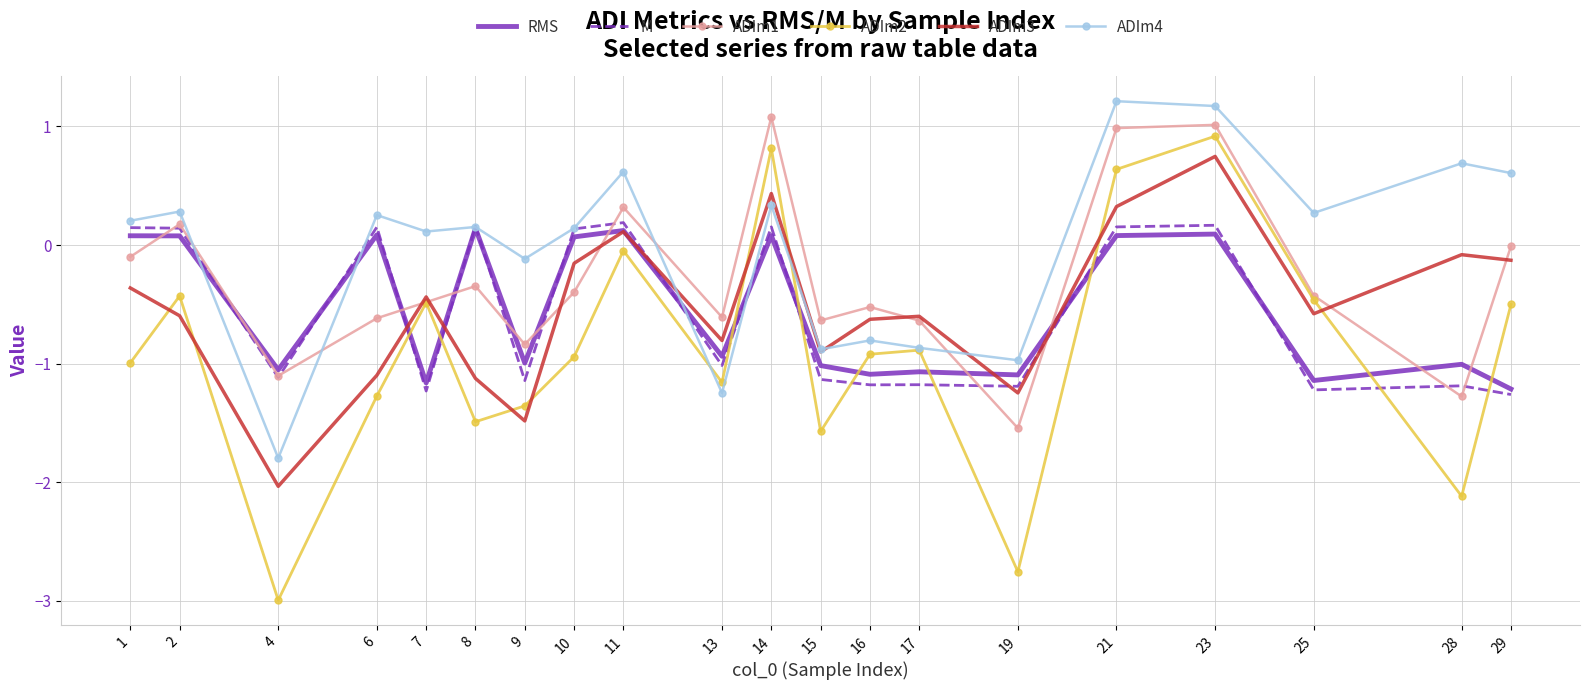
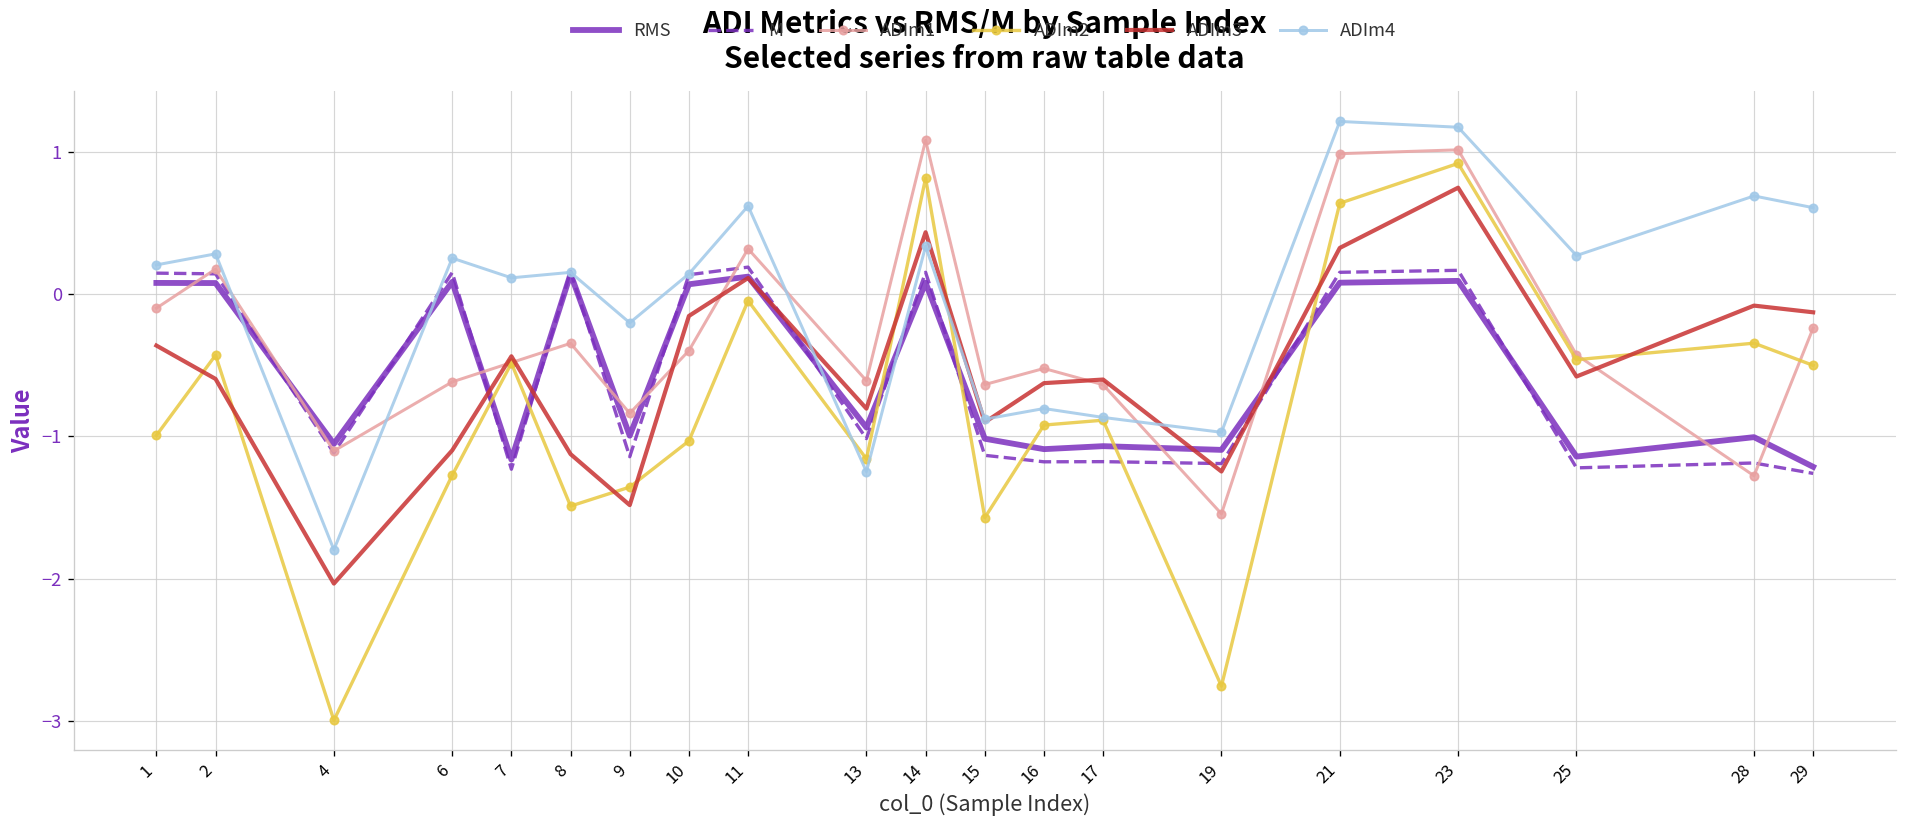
  {
    "ADIm1": {
      "1": -0.10,
      "2": 0.18,
      "6": -0.62,
      "8": -0.35,
      "9": -0.84,
      "10": -0.40,
      "11": 0.32,
      "13": -0.61,
      "14": 1.08,
      "15": -0.64,
      "16": -0.52,
      "17": -0.64,
      "19": -1.54,
      "21": 0.99,
      "23": 1.01,
      "25": -0.43,
      "28": -1.28,
-     "29": -0.01
+     "29": -0.24
    },
    "ADIm2": {
      "1": -0.99,
      "2": -0.43,
      "4": -2.99,
      "6": -1.27,
      "8": -1.49,
      "9": -1.36,
-     "10": -0.94,
+     "10": -1.03,
      "11": -0.05,
      "13": -1.16,
      "14": 0.81,
      "15": -1.57,
      "16": -0.92,
      "19": -2.75,
      "21": 0.64,
      "23": 0.92,
      "25": -0.46,
-     "28": -2.12,
+     "28": -0.34,
      "29": -0.50
    },
    "ADIm3": {
      "1": -0.36,
      "2": -0.60,
      "4": -2.03,
      "6": -1.10,
      "7": -0.44,
      "8": -1.12,
      "9": -1.48,
      "10": -0.15,
      "13": -0.80,
      "14": 0.43,
      "15": -0.90,
      "16": -0.63,
      "17": -0.60,
      "19": -1.25,
      "21": 0.32,
      "23": 0.75,
      "25": -0.58,
      "28": -0.08,
      "29": -0.13
    },
    "ADIm4": {
      "1": 0.20,
      "2": 0.28,
      "4": -1.80,
      "6": 0.25,
      "7": 0.11,
-     "9": -0.12,
+     "9": -0.20,
      "11": 0.62,
      "13": -1.25,
      "14": 0.34,
      "15": -0.88,
      "16": -0.80,
      "19": -0.97,
      "21": 1.21,
      "23": 1.17,
      "25": 0.27,
      "28": 0.69,
      "29": 0.61
    }
  }
